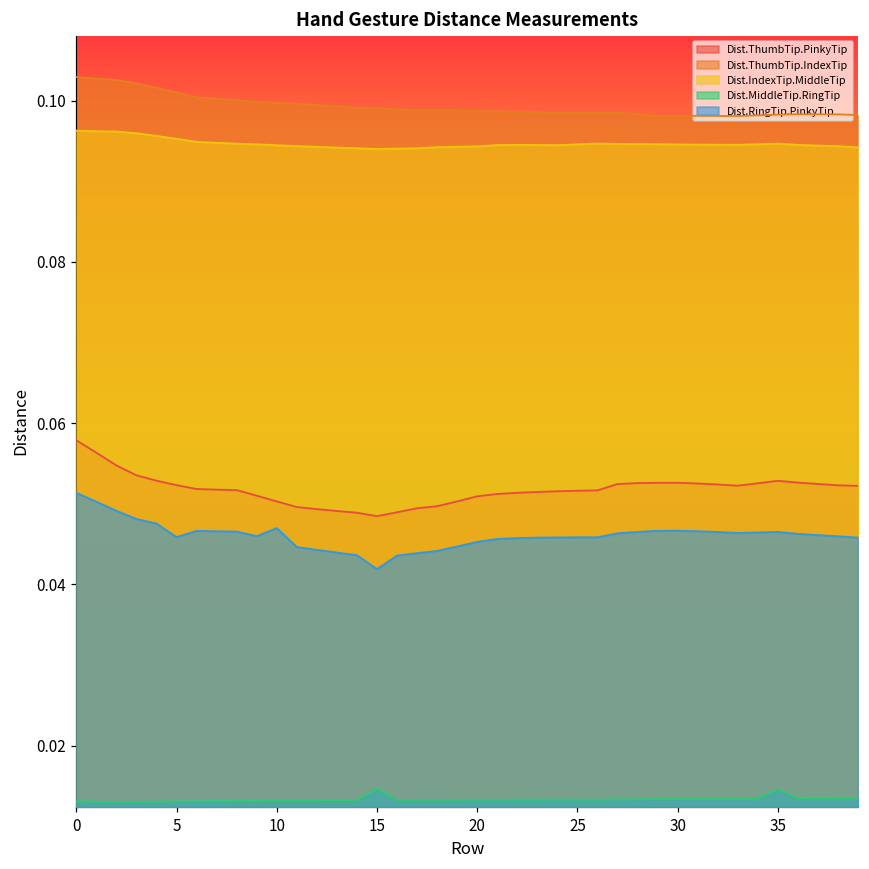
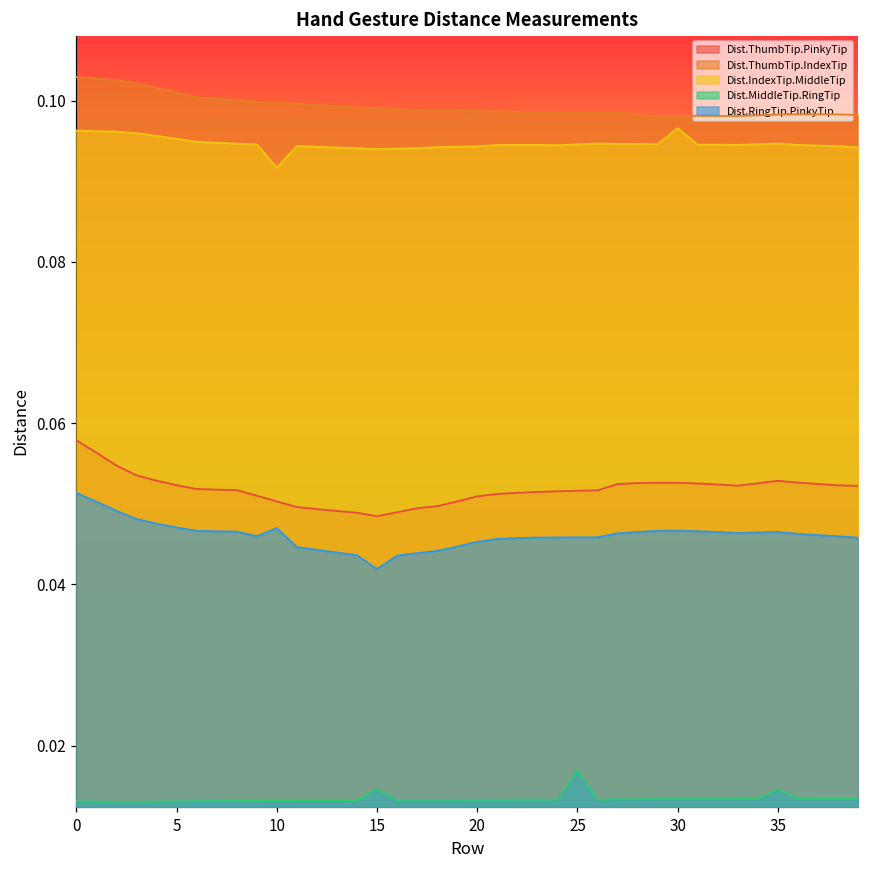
  {
    "Dist.IndexTip.MiddleTip": {
      "0": 0.096,
      "5": 0.095,
-     "10": 0.094,
+     "10": 0.092,
      "15": 0.094,
      "20": 0.094,
      "25": 0.095,
-     "30": 0.095,
+     "30": 0.097,
      "35": 0.095
    },
    "Dist.MiddleTip.RingTip": {
      "0": 0.013,
      "5": 0.013,
      "10": 0.013,
      "15": 0.015,
      "20": 0.013,
-     "25": 0.013,
+     "25": 0.017,
      "30": 0.013,
      "35": 0.015
    },
    "Dist.RingTip.PinkyTip": {
      "0": 0.051,
-     "5": 0.046,
+     "5": 0.047,
      "10": 0.047,
      "15": 0.042,
      "20": 0.045,
      "25": 0.046,
      "30": 0.047,
      "35": 0.047
    }
  }
